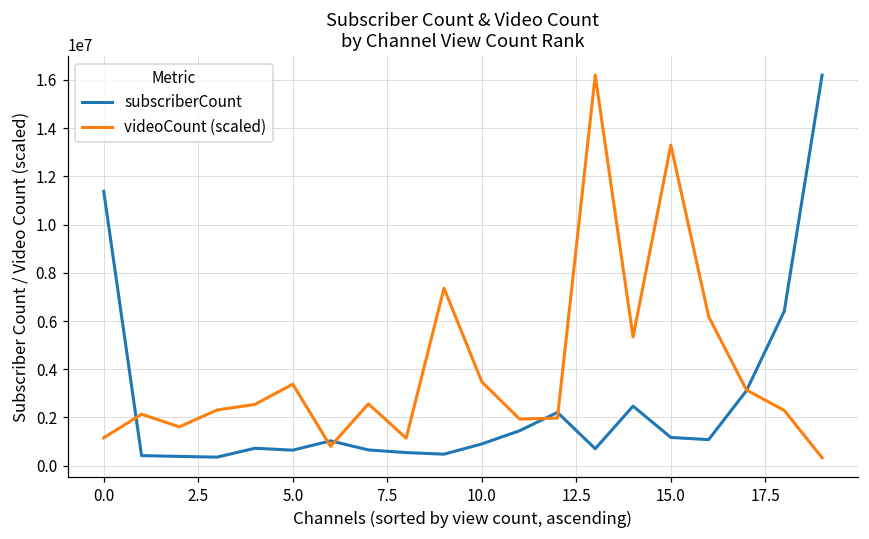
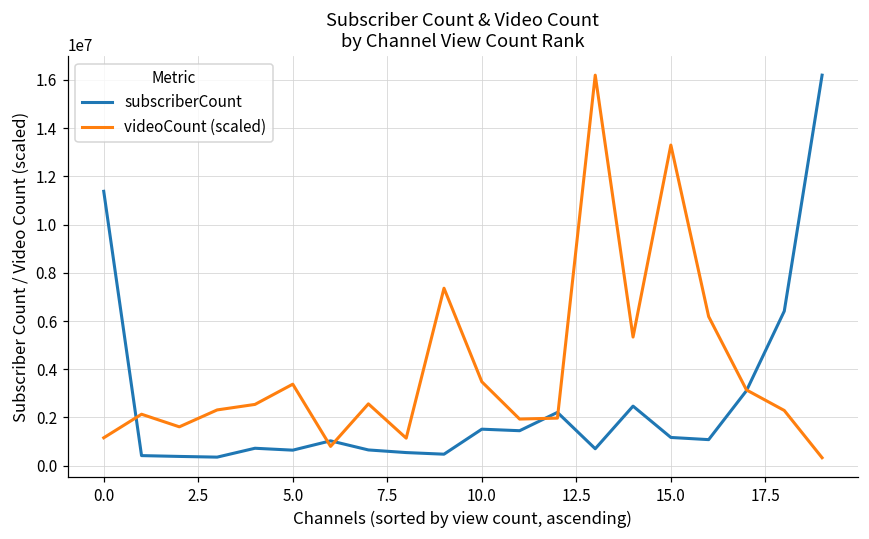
  {
    "subscriberCount": {
      "0.0": 11400000,
      "5.0": 600000,
-     "10.0": 900000,
+     "10.0": 1500000,
      "15.0": 1200000
    },
    "videoCount (scaled)": {
      "0.0": 1200000,
      "5.0": 3400000,
      "10.0": 3500000,
      "15.0": 13300000
    }
  }
